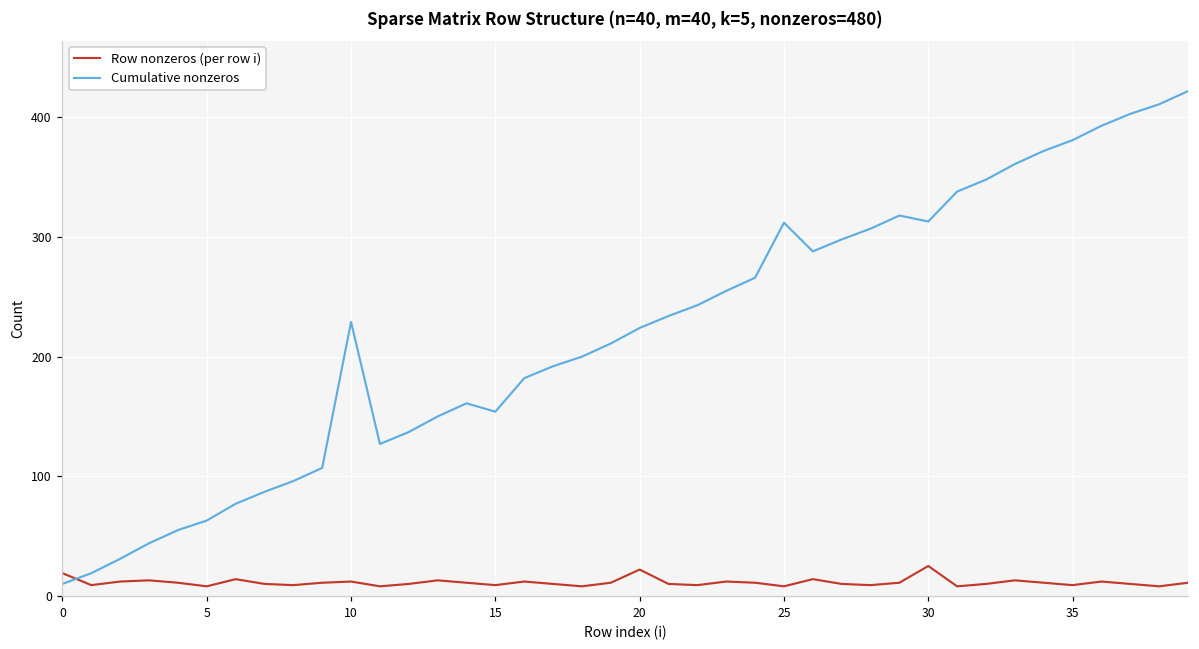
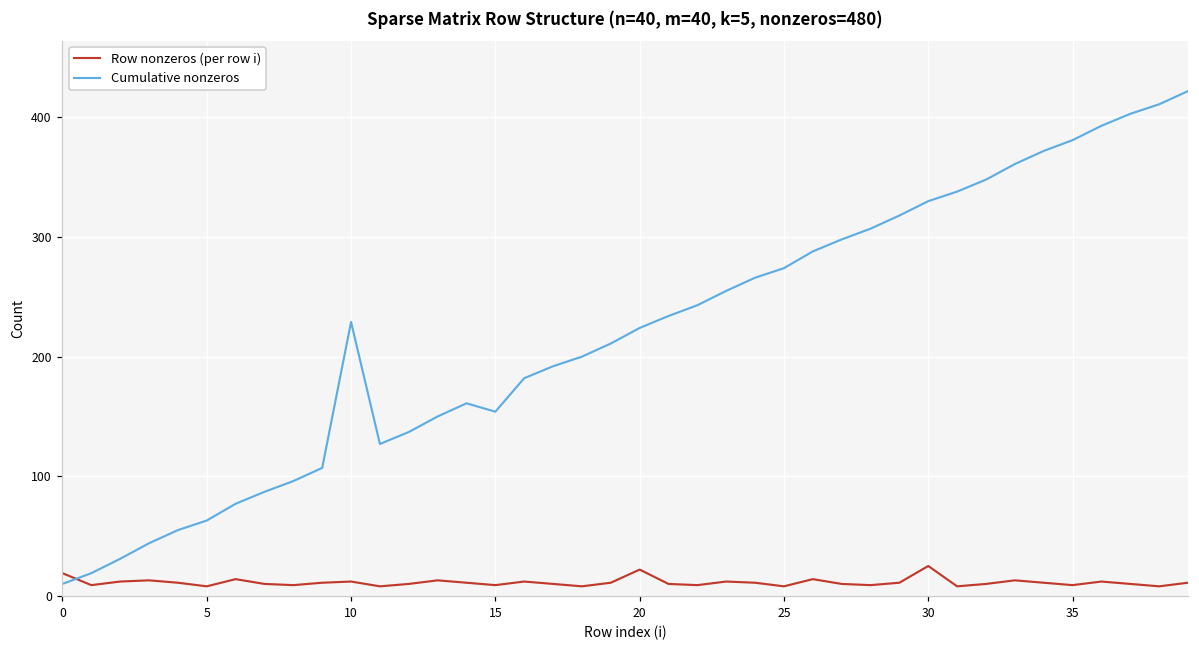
  {
    "Row nonzeros (per row i)": {
      "0": 19,
      "5": 8,
      "10": 12,
      "15": 9,
      "20": 22,
      "25": 8,
      "30": 25,
      "35": 9
    },
    "Cumulative nonzeros": {
      "0": 10,
      "5": 63,
      "10": 229,
      "15": 154,
      "20": 224,
-     "25": 312,
-     "30": 313,
+     "25": 274,
+     "30": 330,
      "35": 381
    }
  }
